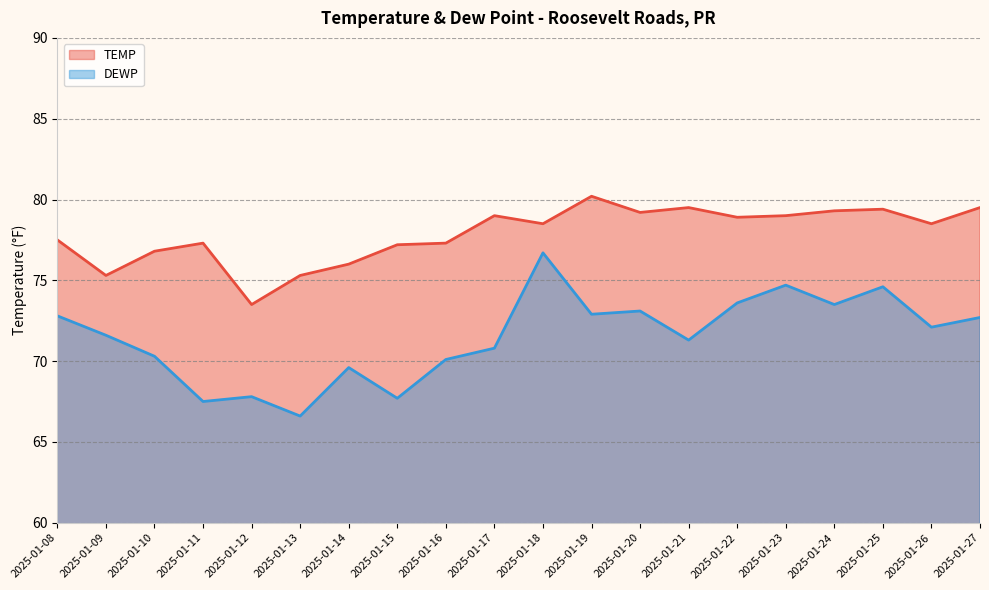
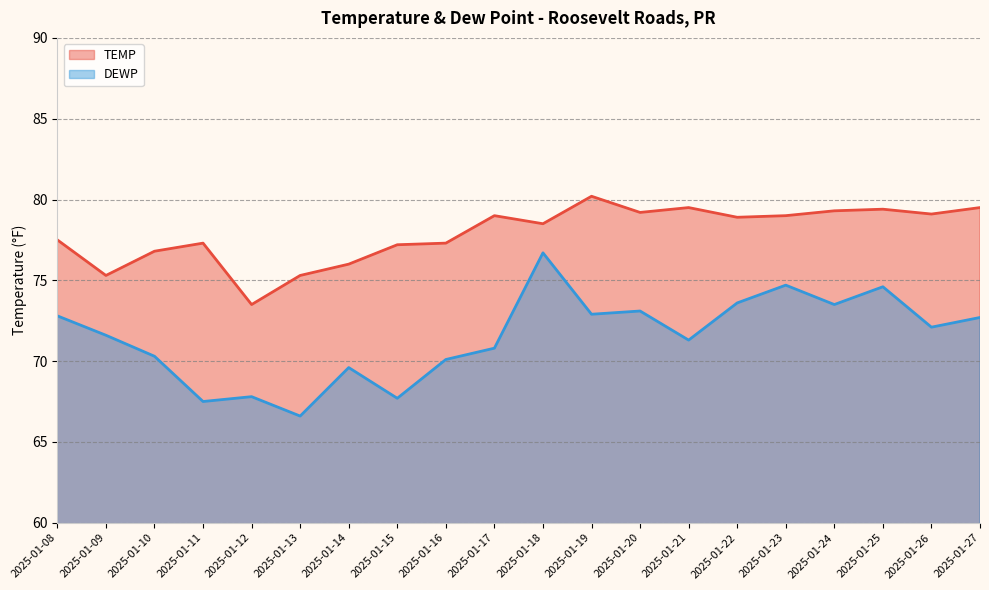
  {
    "TEMP": {
      "2025-01-08": 77.5,
      "2025-01-09": 75.3,
      "2025-01-10": 76.8,
      "2025-01-11": 77.3,
      "2025-01-12": 73.5,
      "2025-01-13": 75.3,
      "2025-01-14": 76.0,
      "2025-01-15": 77.2,
      "2025-01-16": 77.3,
      "2025-01-17": 79.0,
      "2025-01-18": 78.5,
      "2025-01-19": 80.2,
      "2025-01-20": 79.2,
      "2025-01-21": 79.5,
      "2025-01-22": 78.9,
      "2025-01-23": 79.0,
      "2025-01-24": 79.3,
      "2025-01-25": 79.4,
-     "2025-01-26": 78.5,
+     "2025-01-26": 79.1,
      "2025-01-27": 79.5
    },
    "DEWP": {
      "2025-01-08": 72.8,
      "2025-01-09": 71.6,
      "2025-01-10": 70.3,
      "2025-01-11": 67.5,
      "2025-01-12": 67.8,
      "2025-01-13": 66.6,
      "2025-01-14": 69.6,
      "2025-01-15": 67.7,
      "2025-01-16": 70.1,
      "2025-01-17": 70.8,
      "2025-01-18": 76.7,
      "2025-01-19": 72.9,
      "2025-01-20": 73.1,
      "2025-01-21": 71.3,
      "2025-01-22": 73.6,
      "2025-01-23": 74.7,
      "2025-01-24": 73.5,
      "2025-01-25": 74.6,
      "2025-01-26": 72.1,
      "2025-01-27": 72.7
    }
  }
